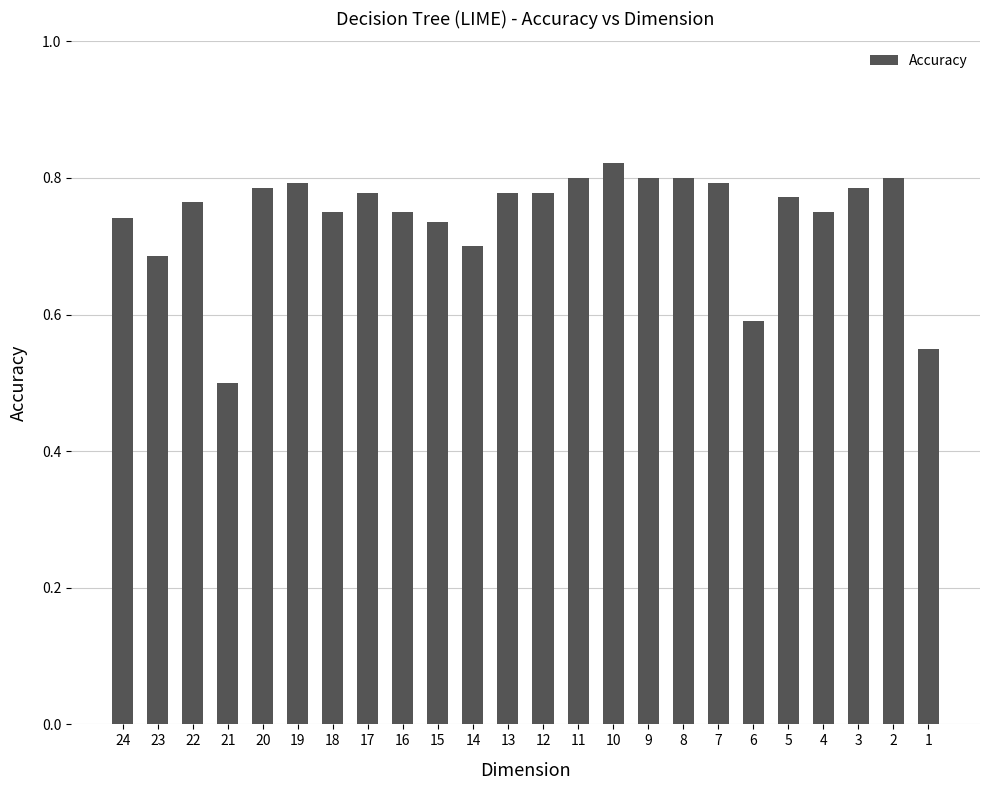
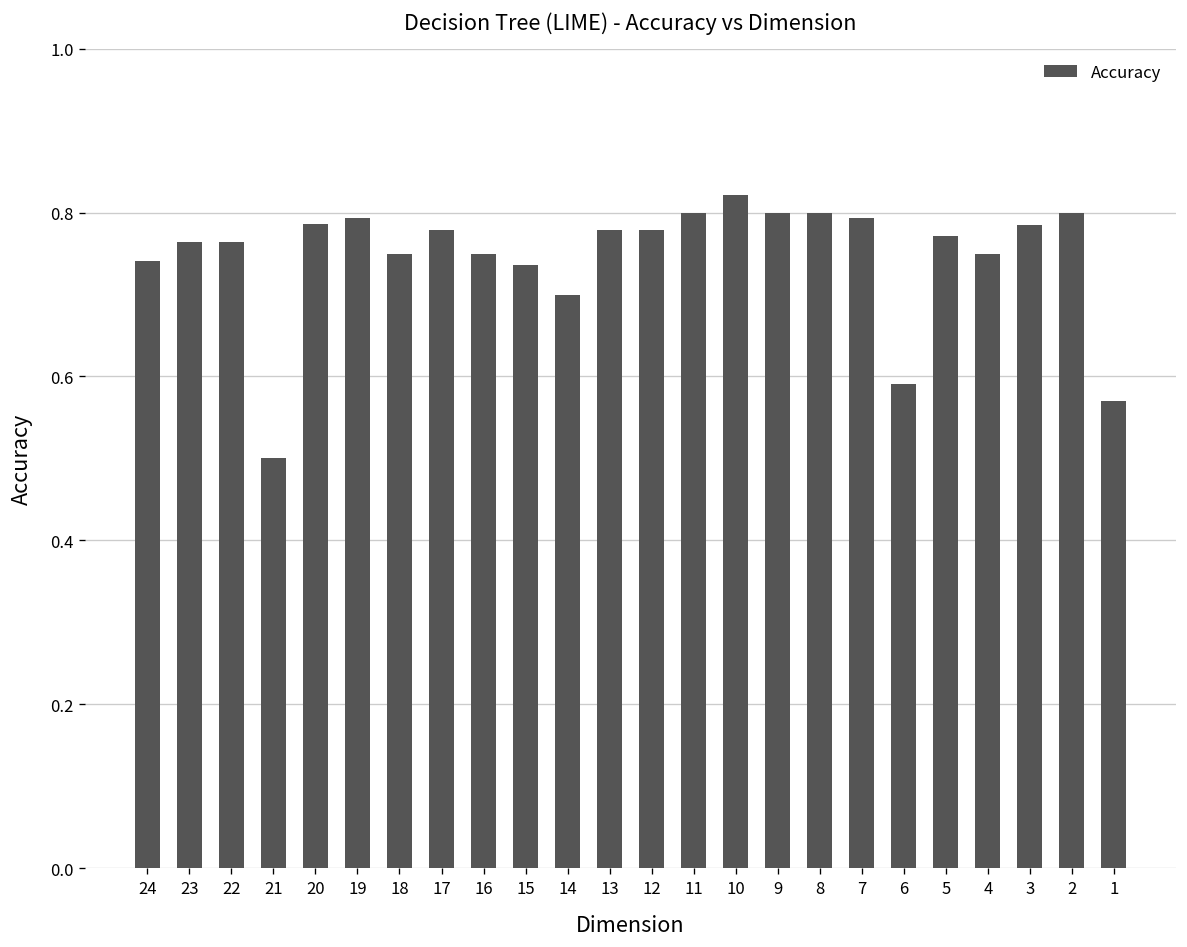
  {
    "24": 0.74,
-   "23": 0.69,
+   "23": 0.76,
    "22": 0.76,
    "21": 0.50,
    "20": 0.79,
    "19": 0.79,
    "18": 0.75,
    "17": 0.78,
    "16": 0.75,
    "15": 0.74,
    "14": 0.70,
    "13": 0.78,
    "12": 0.78,
    "11": 0.80,
    "10": 0.82,
    "9": 0.80,
    "8": 0.80,
    "7": 0.79,
    "6": 0.59,
    "5": 0.77,
    "4": 0.75,
    "3": 0.78,
    "2": 0.80,
-   "1": 0.55
+   "1": 0.57
  }
